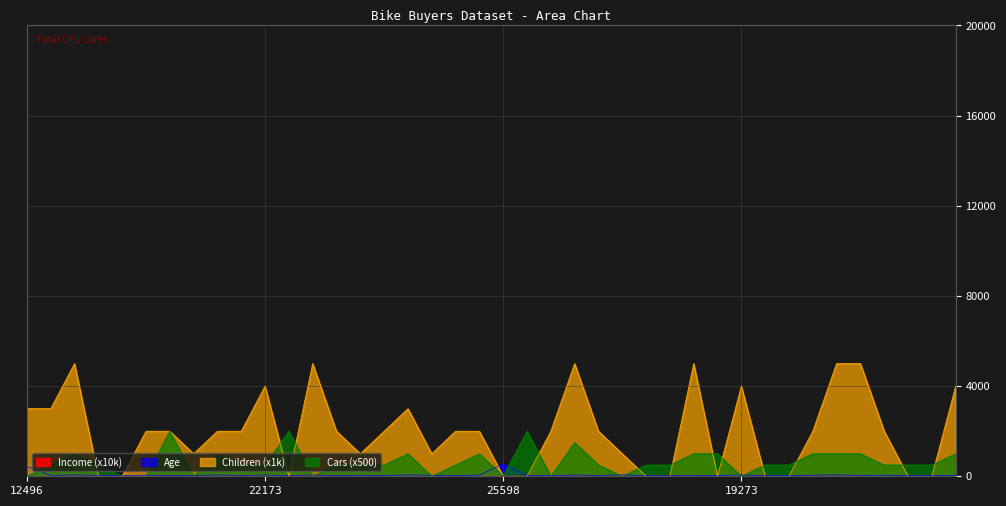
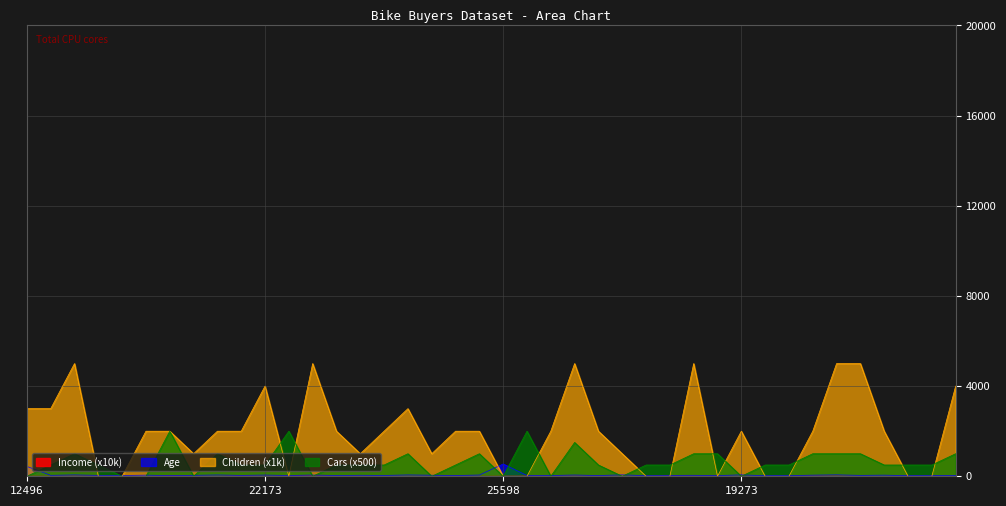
  {
    "Age": {
      "12496": 400,
      "25598": 500
    },
    "Children (x1k)": {
      "12496": 3000,
      "22173": 4000,
-     "19273": 4000
+     "19273": 2000
    }
  }
